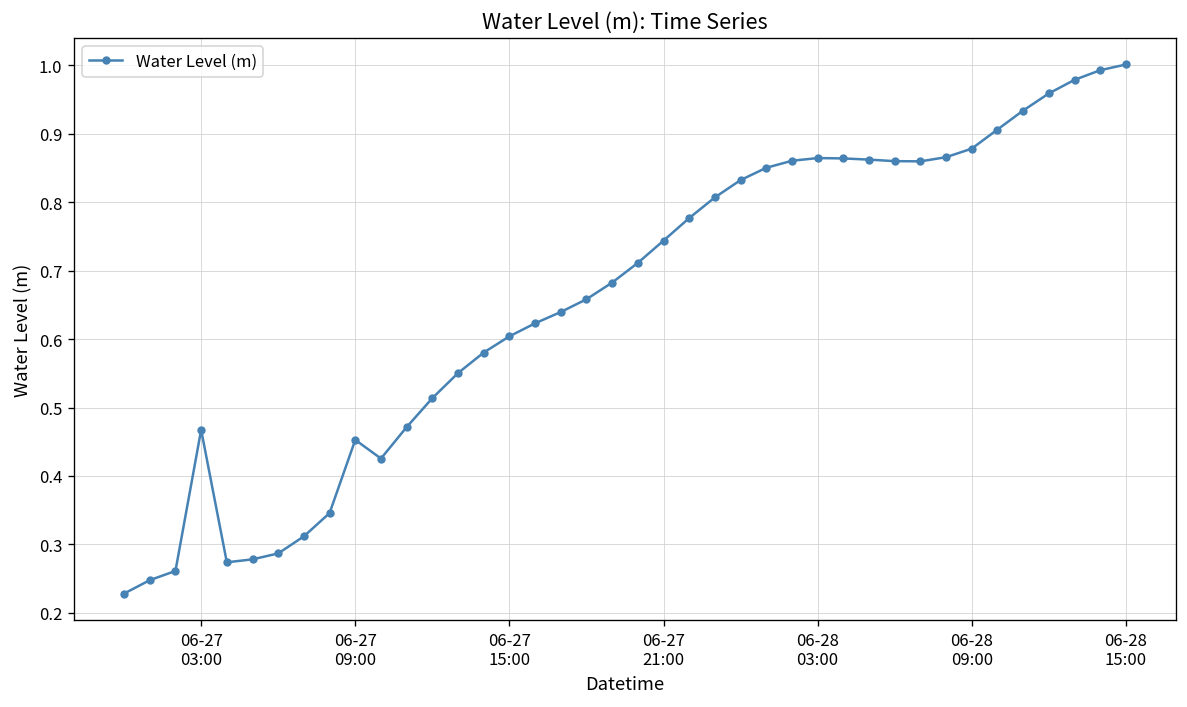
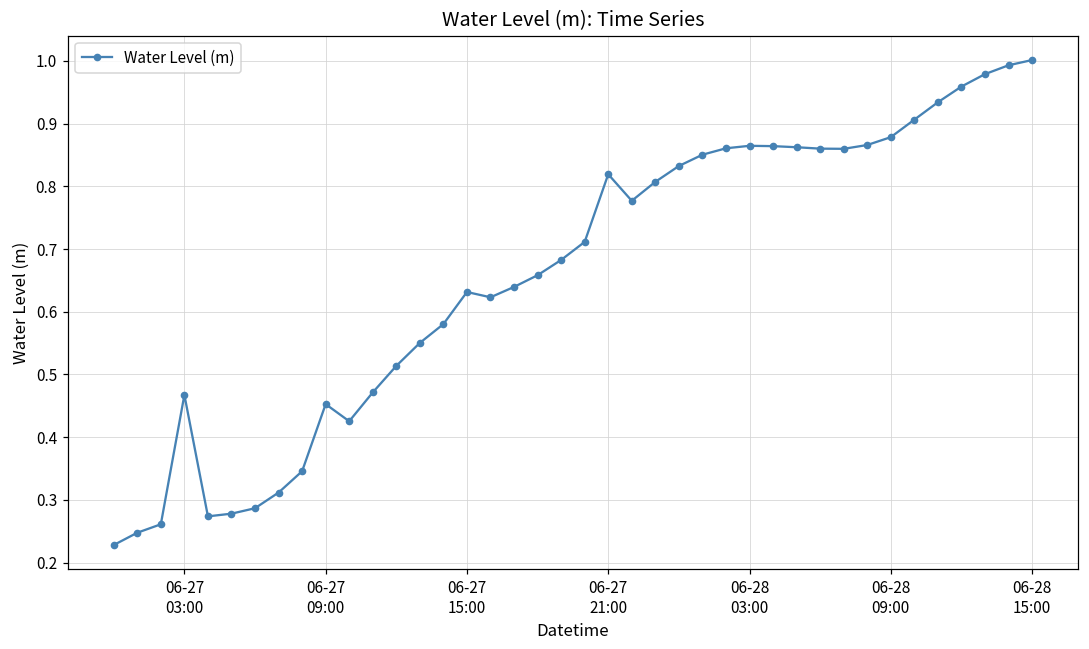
  {
    "06-27 03:00": 0.47,
    "06-27 09:00": 0.45,
-   "06-27 15:00": 0.60,
-   "06-27 21:00": 0.74,
+   "06-27 15:00": 0.63,
+   "06-27 21:00": 0.82,
    "06-28 03:00": 0.86,
    "06-28 09:00": 0.88,
    "06-28 15:00": 1.00
  }
